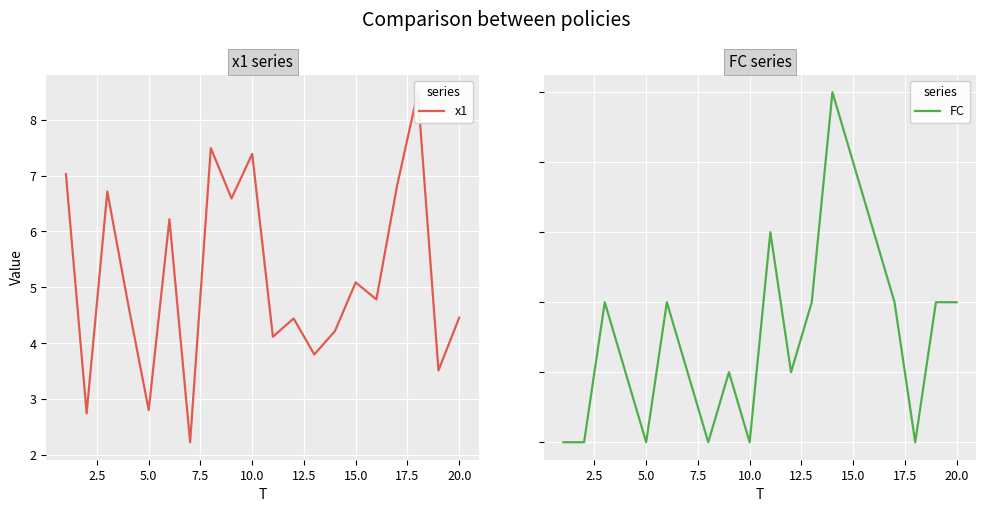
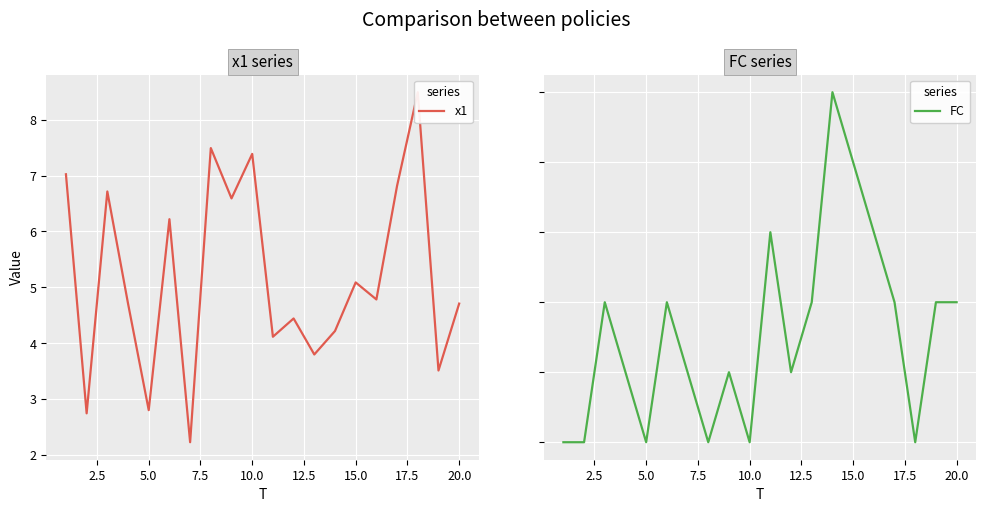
  {
    "x1 series": {
      "5.0": 2.8,
      "10.0": 7.4,
      "15.0": 5.1,
-     "20.0": 4.5
+     "20.0": 4.7
    }
  }
